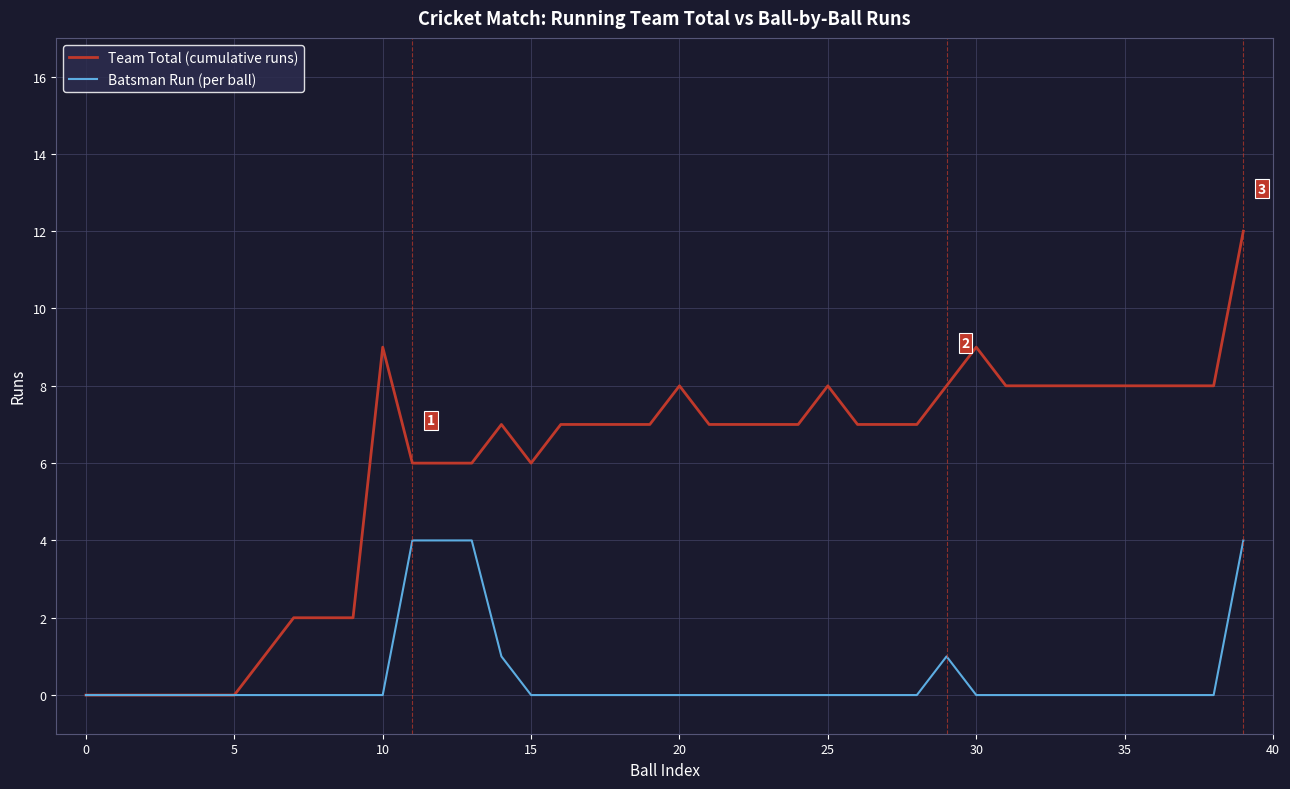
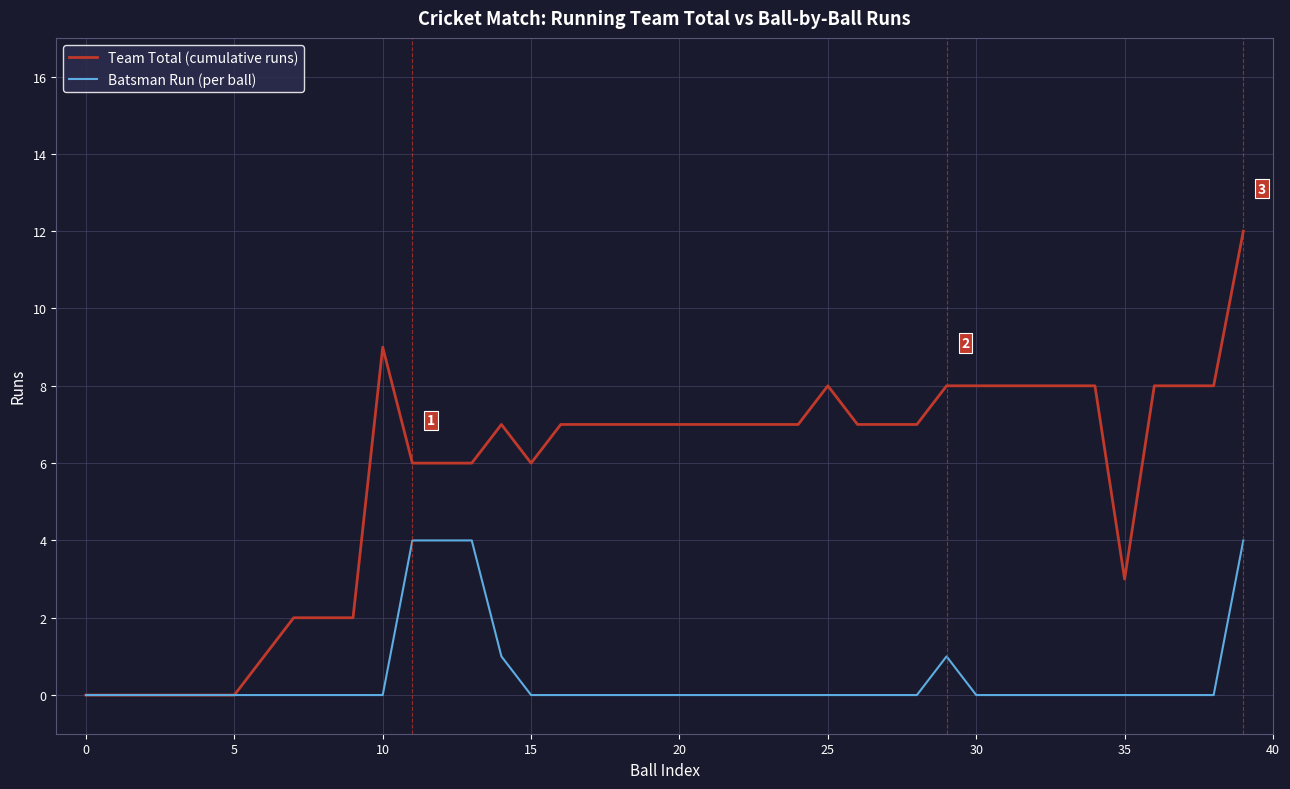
  {
    "Team Total (cumulative runs)": {
      "10": 9,
      "15": 6,
-     "20": 8,
+     "20": 7,
      "25": 8,
-     "30": 9,
-     "35": 8
+     "30": 8,
+     "35": 3
    },
    "Batsman Run (per ball)": {
      "10": 0,
      "15": 0,
      "20": 0,
      "25": 0,
      "30": 0,
      "35": 0
    }
  }
